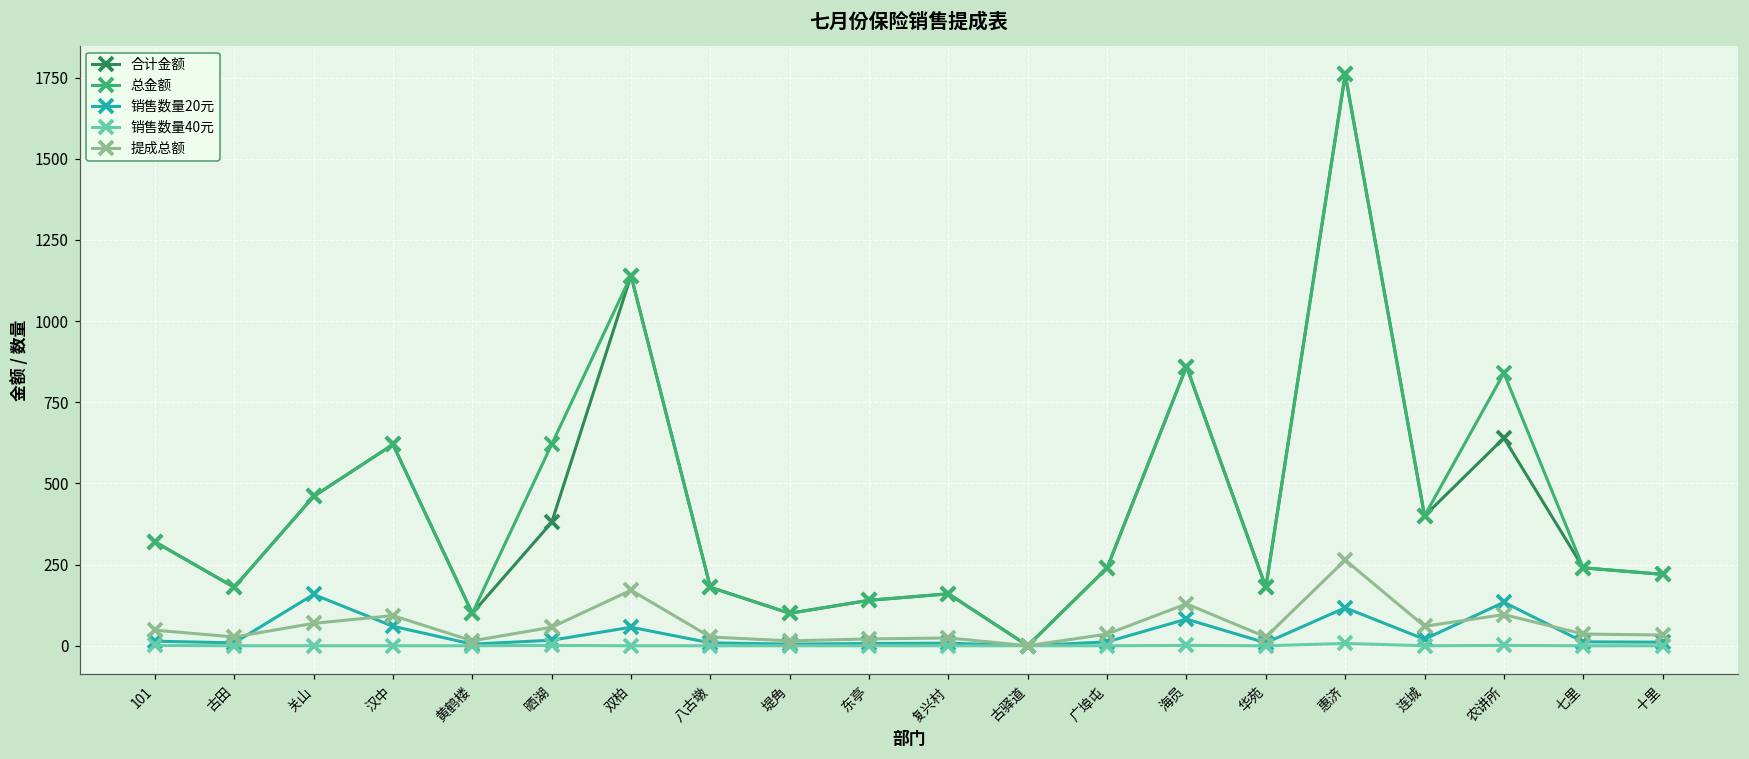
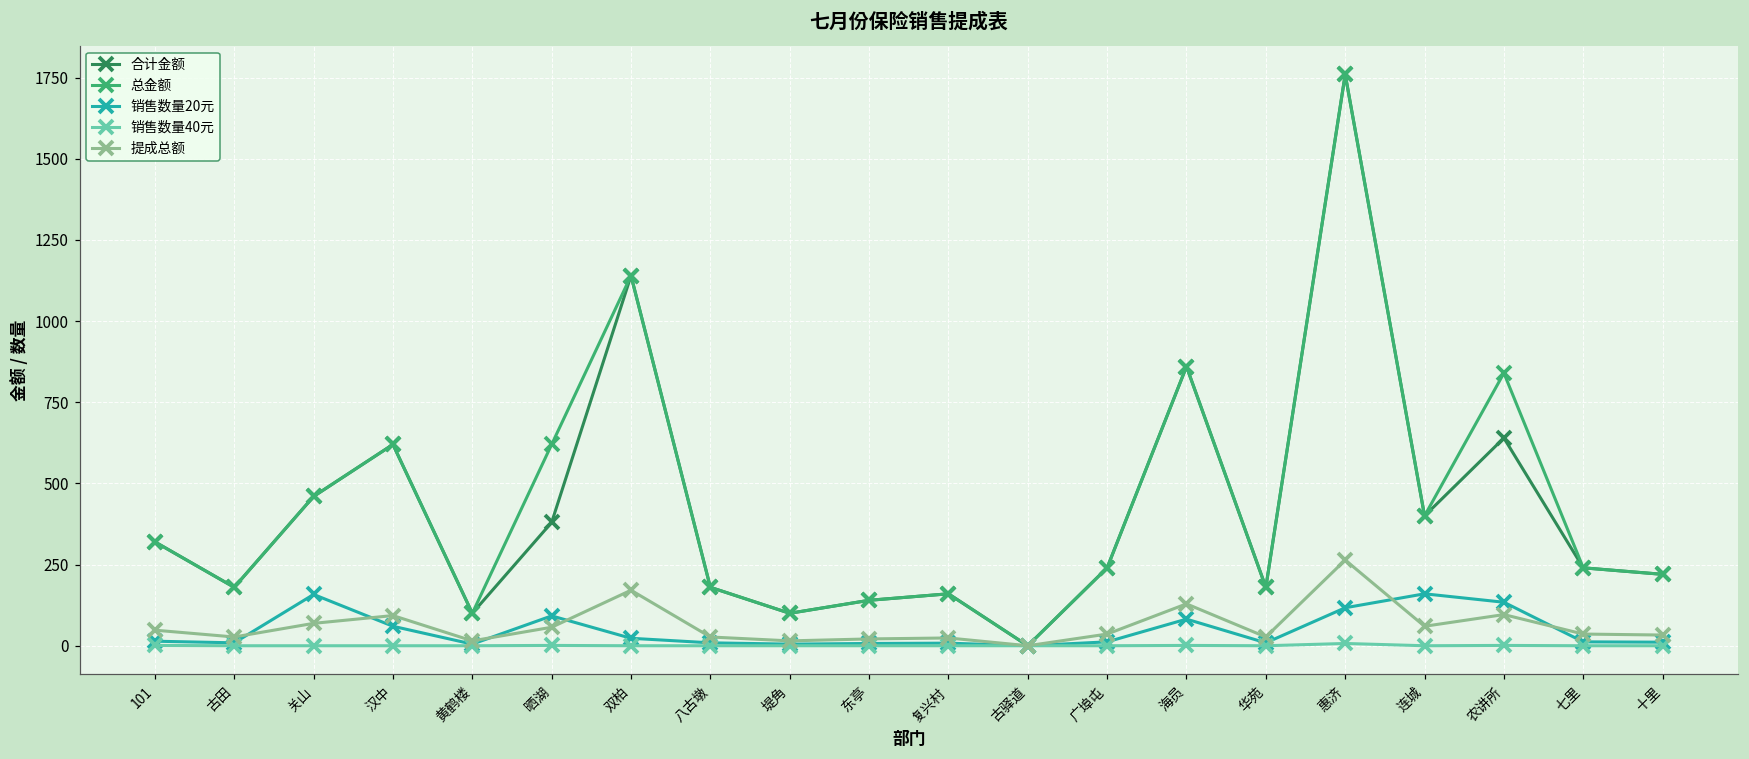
  {
    "销售数量20元": {
      "101": 10,
      "古田": 10,
      "关山": 160,
      "汉中": 60,
-     "晒湖": 20,
-     "双柏": 60,
+     "晒湖": 90,
+     "双柏": 20,
      "八古墩": 10,
      "广埠屯": 10,
      "海员": 80,
      "华苑": 10,
      "惠济": 120,
-     "连城": 20,
+     "连城": 160,
      "农讲所": 130,
      "七里": 10,
      "十里": 10
    }
  }
